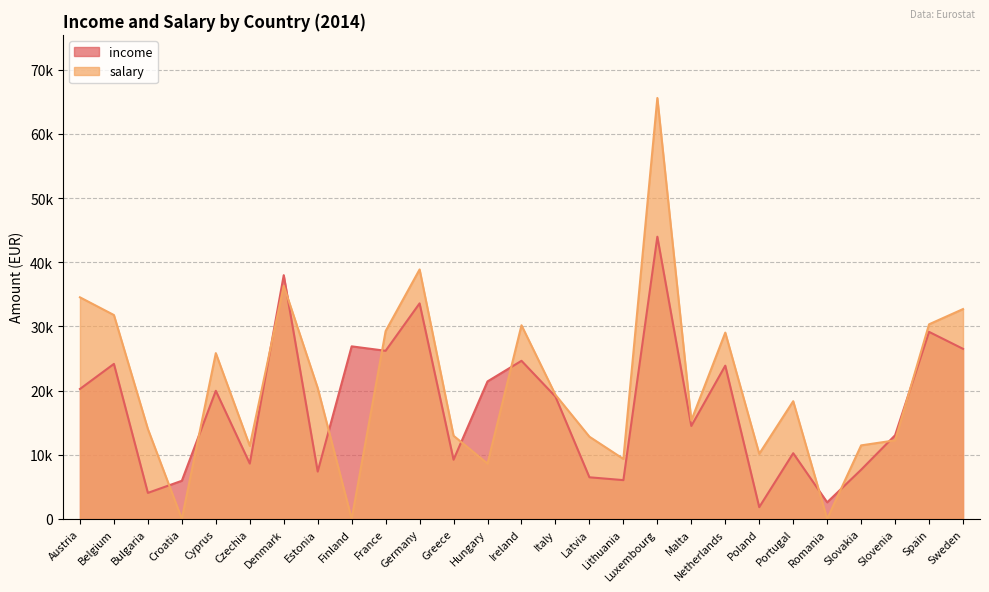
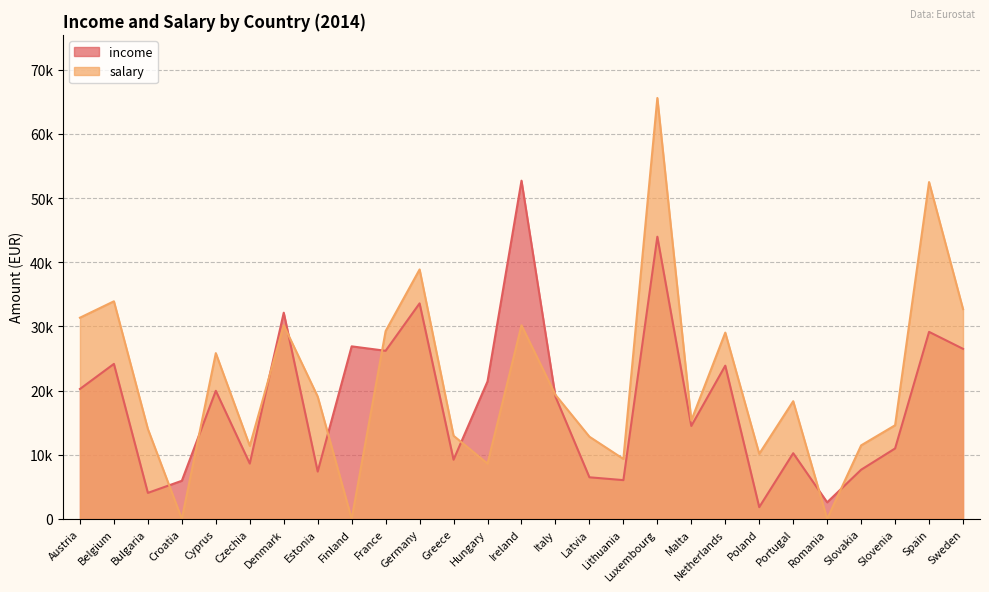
  {
    "income": {
      "Austria": 20000,
      "Belgium": 24000,
      "Bulgaria": 4000,
      "Croatia": 6000,
      "Cyprus": 20000,
      "Czechia": 9000,
-     "Denmark": 38000,
+     "Denmark": 32000,
      "Estonia": 7000,
      "Finland": 27000,
      "France": 26000,
      "Germany": 34000,
      "Greece": 9000,
      "Hungary": 21000,
-     "Ireland": 25000,
+     "Ireland": 53000,
      "Latvia": 6000,
      "Lithuania": 6000,
      "Luxembourg": 44000,
      "Malta": 14000,
      "Netherlands": 24000,
      "Poland": 2000,
      "Portugal": 10000,
      "Romania": 3000,
      "Slovakia": 8000,
-     "Slovenia": 13000,
+     "Slovenia": 11000,
      "Spain": 29000,
      "Sweden": 27000
    },
    "salary": {
-     "Austria": 35000,
-     "Belgium": 32000,
+     "Austria": 31000,
+     "Belgium": 34000,
      "Bulgaria": 14000,
      "Croatia": 0,
      "Cyprus": 26000,
      "Czechia": 11000,
-     "Denmark": 36000,
-     "Estonia": 20000,
+     "Denmark": 30000,
+     "Estonia": 19000,
      "Finland": 0,
      "France": 29000,
      "Germany": 39000,
      "Greece": 13000,
      "Hungary": 9000,
      "Ireland": 30000,
      "Latvia": 13000,
      "Lithuania": 9000,
      "Luxembourg": 66000,
      "Malta": 15000,
      "Netherlands": 29000,
      "Poland": 10000,
      "Portugal": 18000,
      "Romania": 0,
      "Slovakia": 11000,
-     "Slovenia": 12000,
-     "Spain": 30000,
+     "Slovenia": 15000,
+     "Spain": 52000,
      "Sweden": 33000
    }
  }
